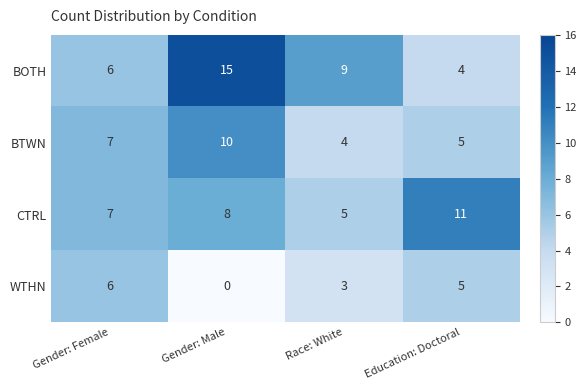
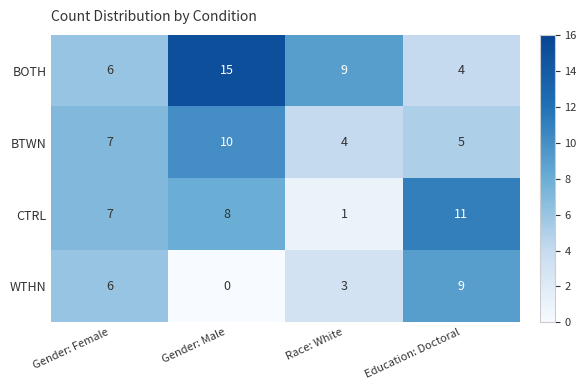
  {
    "BOTH": {
      "Gender: Female": 6,
      "Gender: Male": 15,
      "Race: White": 9,
      "Education: Doctoral": 4
    },
    "BTWN": {
      "Gender: Female": 7,
      "Gender: Male": 10,
      "Race: White": 4,
      "Education: Doctoral": 5
    },
    "CTRL": {
      "Gender: Female": 7,
      "Gender: Male": 8,
-     "Race: White": 5,
+     "Race: White": 1,
      "Education: Doctoral": 11
    },
    "WTHN": {
      "Gender: Female": 6,
      "Gender: Male": 0,
      "Race: White": 3,
-     "Education: Doctoral": 5
+     "Education: Doctoral": 9
    }
  }
